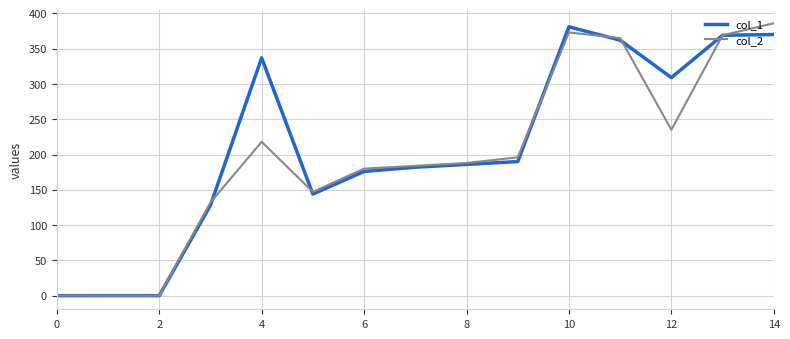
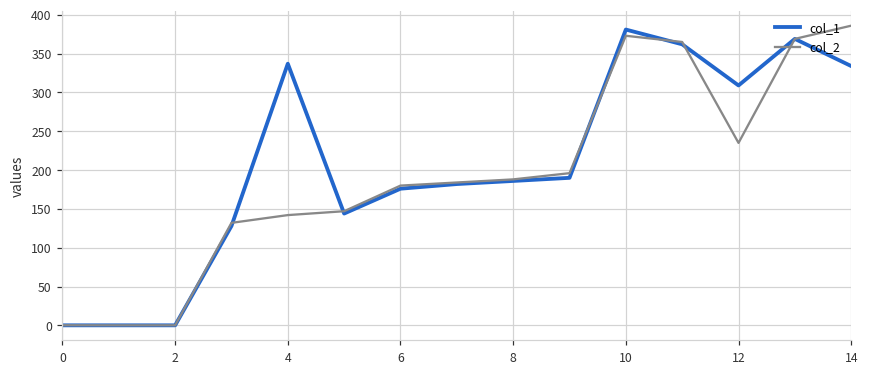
  {
    "col_1": {
      "4": 340,
      "6": 180,
      "10": 380,
      "12": 310,
-     "14": 370
+     "14": 330
    },
    "col_2": {
-     "4": 220,
+     "4": 140,
      "6": 180,
      "10": 370,
      "12": 240,
      "14": 390
    }
  }
